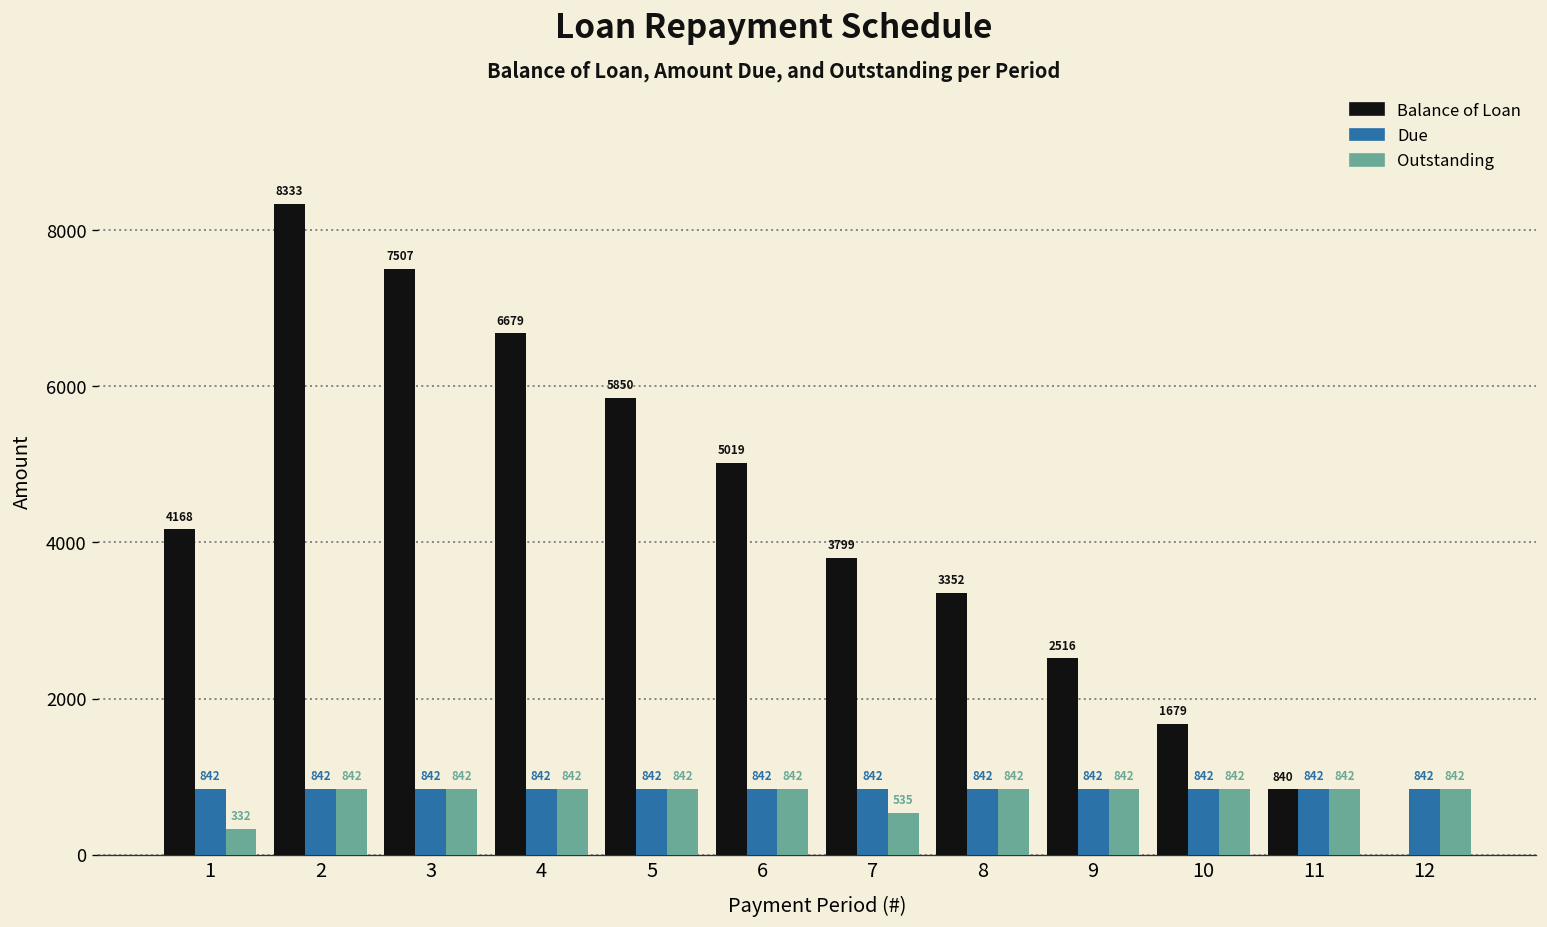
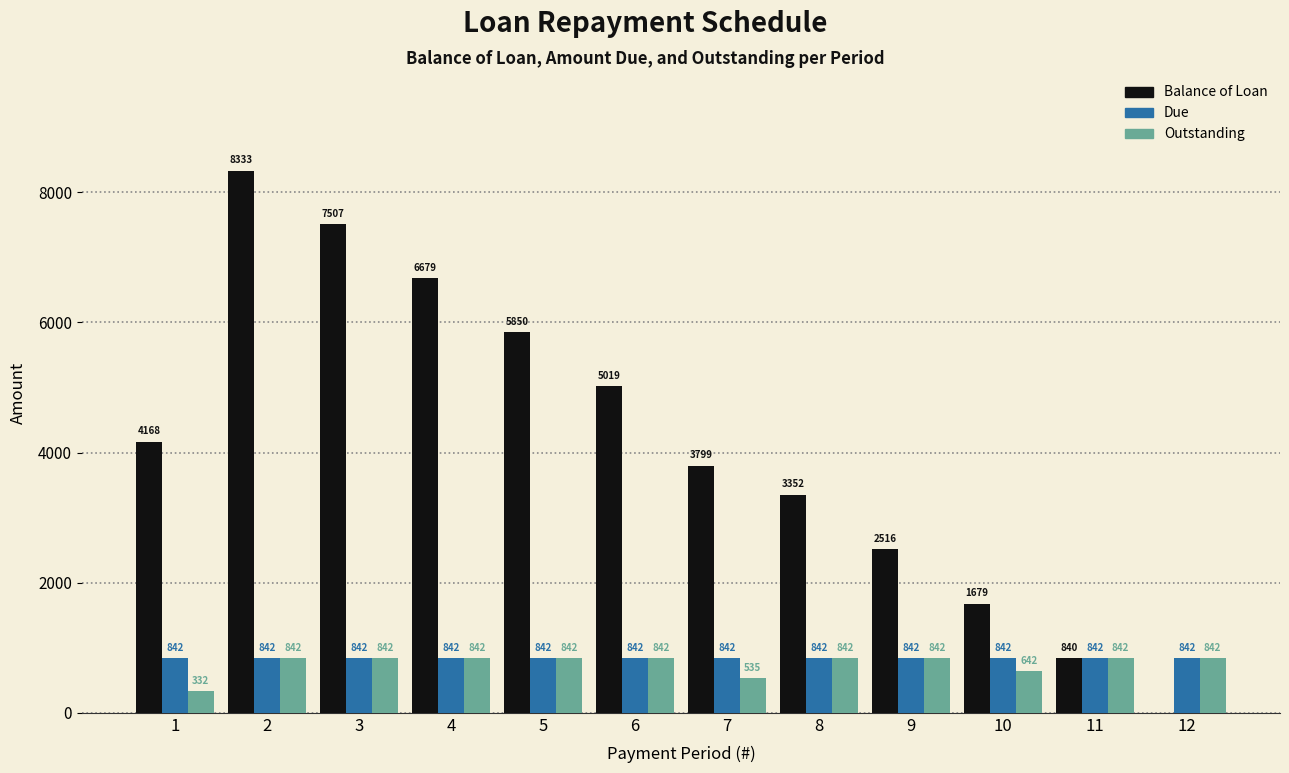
  {
    "Balance of Loan": {
      "1": 4168,
      "2": 8333,
      "3": 7507,
      "4": 6679,
      "5": 5850,
      "6": 5019,
      "7": 3799,
      "8": 3352,
      "9": 2516,
      "10": 1679,
      "11": 840
    },
    "Due": {
      "1": 842,
      "2": 842,
      "3": 842,
      "4": 842,
      "5": 842,
      "6": 842,
      "7": 842,
      "8": 842,
      "9": 842,
      "10": 842,
      "11": 842,
      "12": 842
    },
    "Outstanding": {
      "1": 332,
      "2": 842,
      "3": 842,
      "4": 842,
      "5": 842,
      "6": 842,
      "7": 535,
      "8": 842,
      "9": 842,
-     "10": 842,
+     "10": 642,
      "11": 842,
      "12": 842
    }
  }
